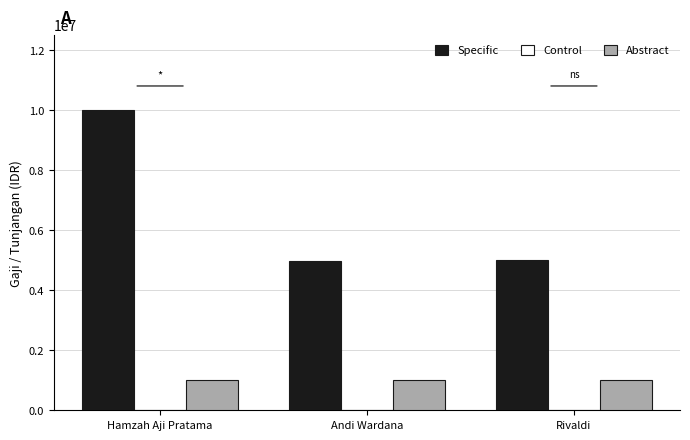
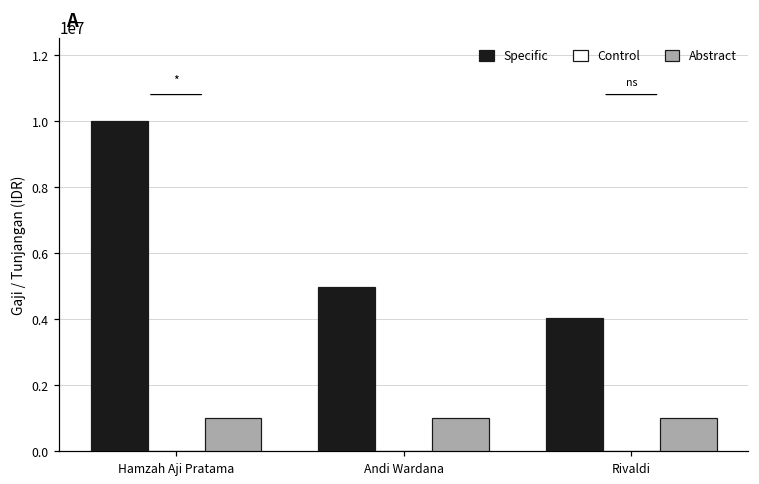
  {
    "Specific": {
      "Hamzah Aji Pratama": 10000000,
      "Andi Wardana": 5000000,
-     "Rivaldi": 5000000
+     "Rivaldi": 4000000
    },
    "Control": {
      "Hamzah Aji Pratama": 0,
      "Andi Wardana": 0,
      "Rivaldi": 0
    },
    "Abstract": {
      "Hamzah Aji Pratama": 1000000,
      "Andi Wardana": 1000000,
      "Rivaldi": 1000000
    }
  }
